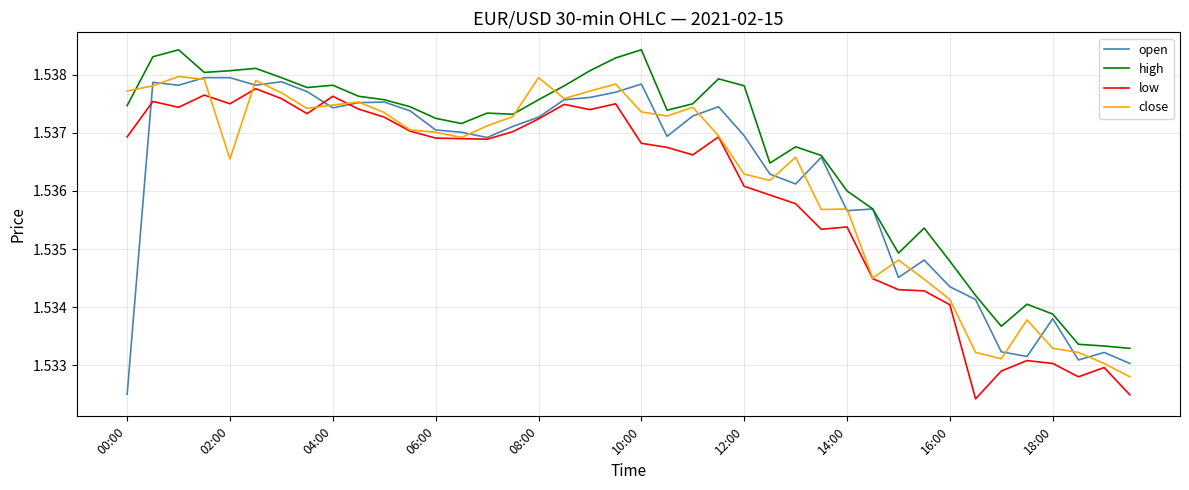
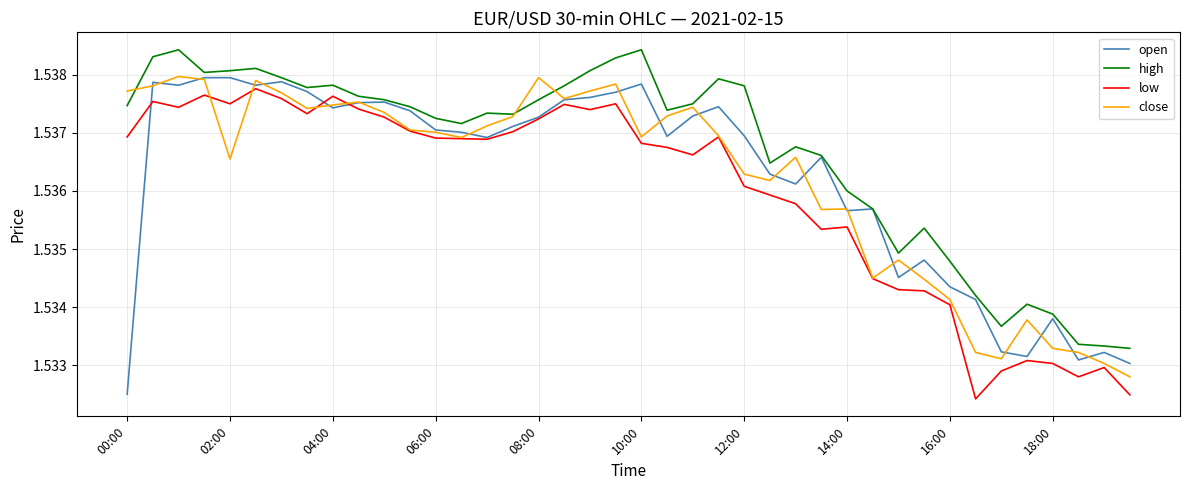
  {
    "open": {
      "00:00": 1.5325,
      "02:00": 1.5380,
      "04:00": 1.5374,
      "10:00": 1.5378,
      "12:00": 1.5370,
      "16:00": 1.5344,
      "18:00": 1.5338
    },
    "high": {
      "00:00": 1.5375,
      "02:00": 1.5381,
      "04:00": 1.5378,
      "06:00": 1.5373,
      "08:00": 1.5376,
      "10:00": 1.5384,
      "12:00": 1.5378,
      "14:00": 1.5360,
      "16:00": 1.5348,
      "18:00": 1.5339
    },
    "low": {
      "00:00": 1.5369,
      "02:00": 1.5375,
      "04:00": 1.5376,
      "06:00": 1.5369,
      "10:00": 1.5368,
      "12:00": 1.5361,
      "14:00": 1.5354,
      "16:00": 1.5340,
      "18:00": 1.5330
    },
    "close": {
      "00:00": 1.5377,
      "02:00": 1.5366,
      "04:00": 1.5375,
      "08:00": 1.5380,
-     "10:00": 1.5374,
+     "10:00": 1.5369,
      "12:00": 1.5363,
      "16:00": 1.5341,
      "18:00": 1.5333
    }
  }
